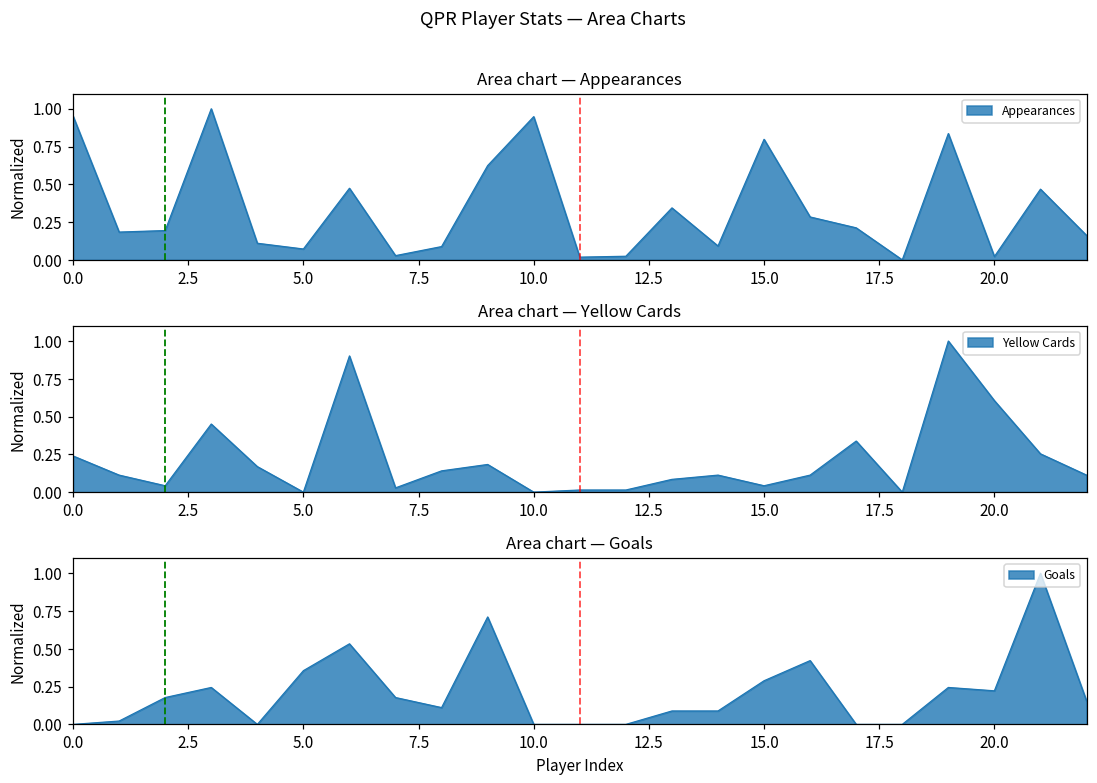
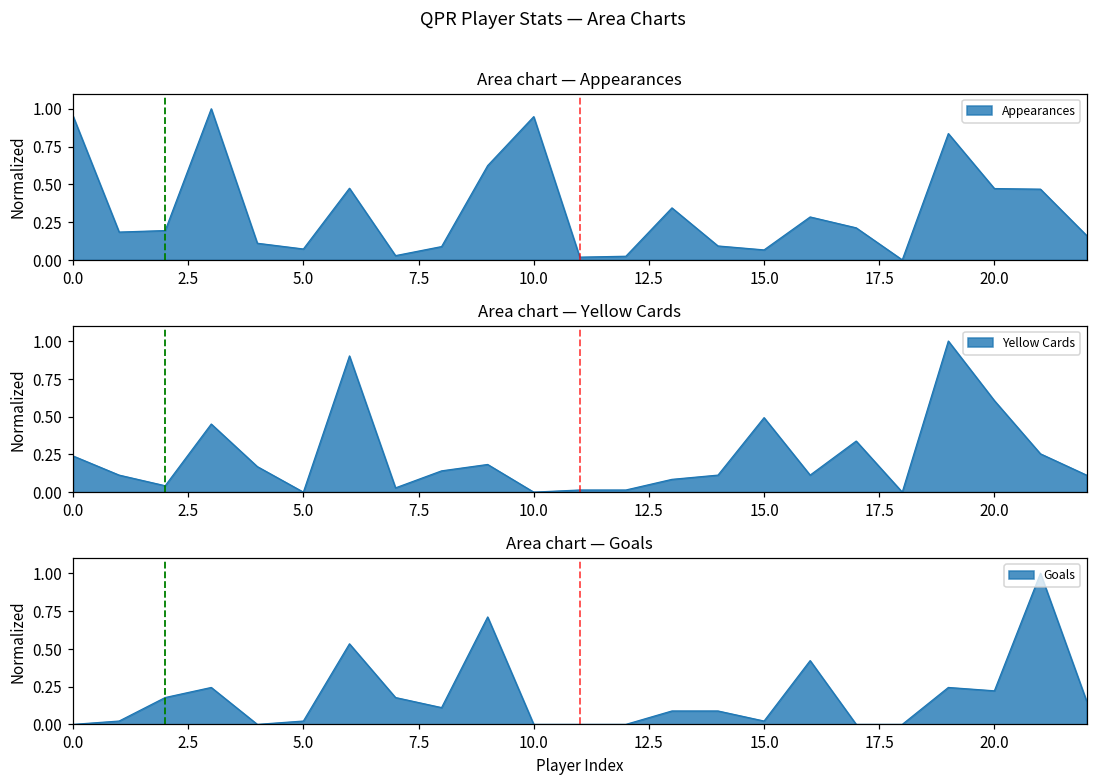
  {
    "Area chart — Appearances": {
      "0.0": 0.95,
      "5.0": 0.07,
      "10.0": 0.95,
-     "15.0": 0.80,
-     "20.0": 0.02
+     "15.0": 0.07,
+     "20.0": 0.47
    },
    "Area chart — Yellow Cards": {
      "0.0": 0.24,
      "5.0": 0.00,
      "10.0": 0.00,
-     "15.0": 0.04,
+     "15.0": 0.49,
      "20.0": 0.61
    },
    "Area chart — Goals": {
      "0.0": 0.00,
-     "5.0": 0.36,
+     "5.0": 0.02,
      "10.0": 0.00,
-     "15.0": 0.29,
+     "15.0": 0.02,
      "20.0": 0.22
    }
  }
